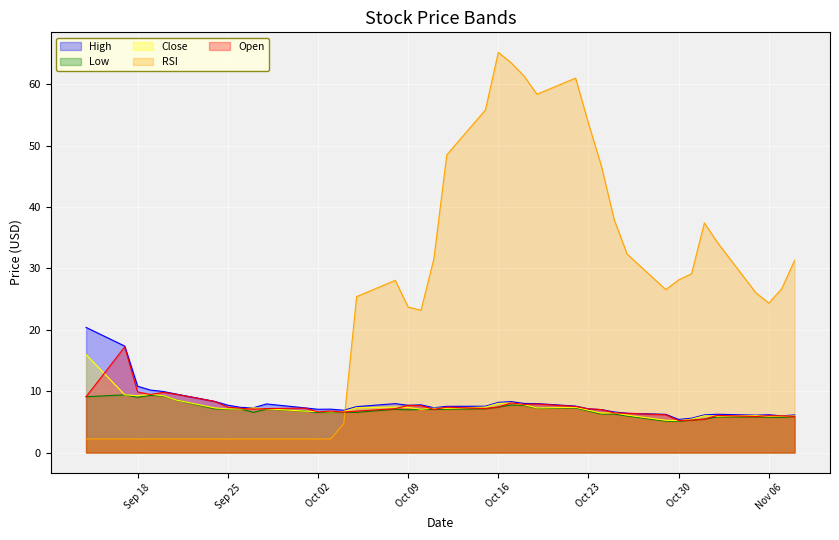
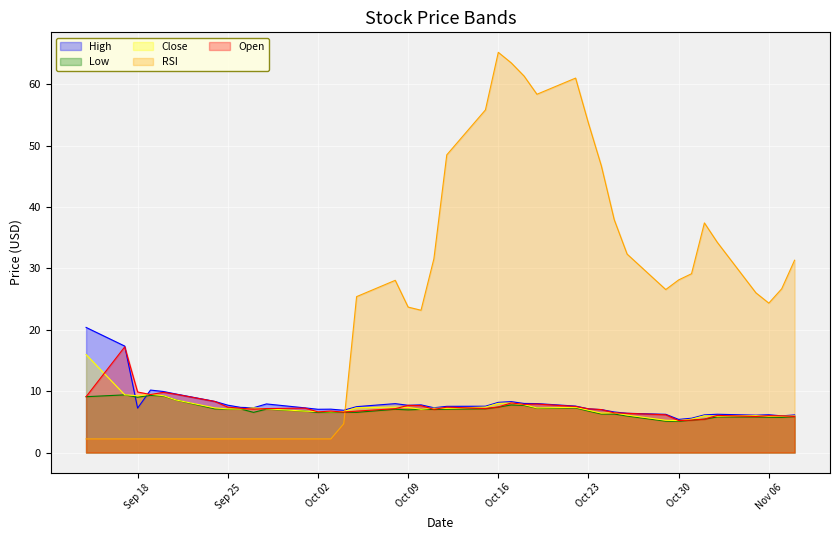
  {
    "High": {
-     "Sep 18": 11
+     "Sep 18": 7
    },
    "Open": {
      "Sep 18": 10
    }
  }
